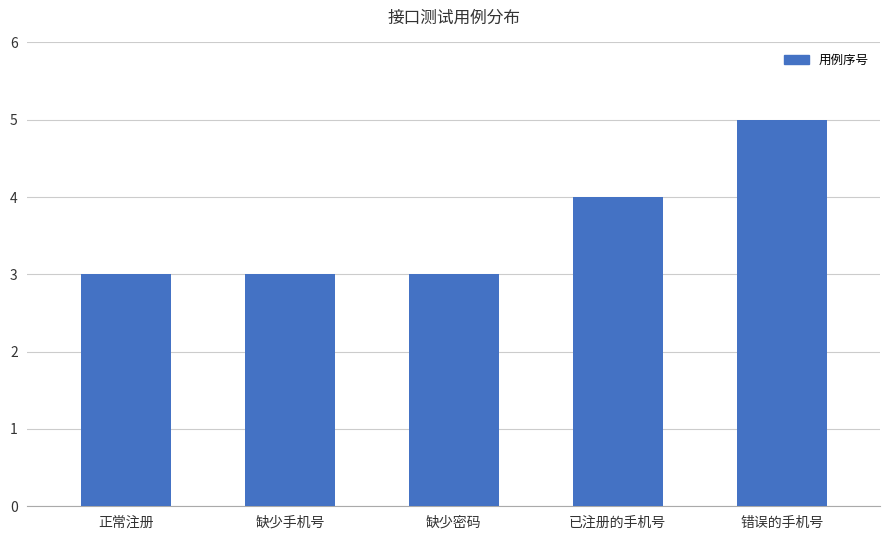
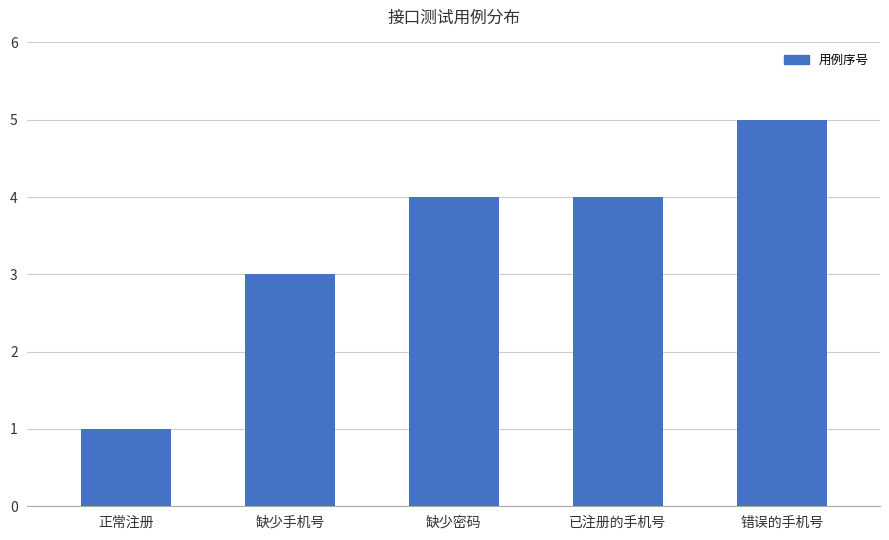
  {
-   "正常注册": 3,
+   "正常注册": 1,
    "缺少手机号": 3,
-   "缺少密码": 3,
+   "缺少密码": 4,
    "已注册的手机号": 4,
    "错误的手机号": 5
  }
